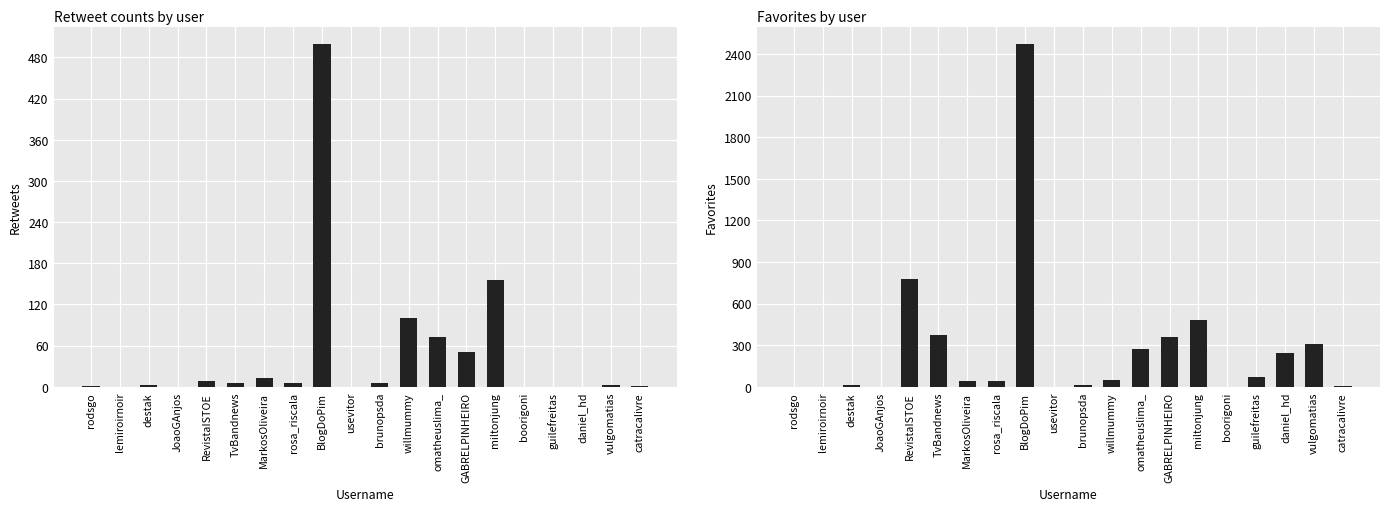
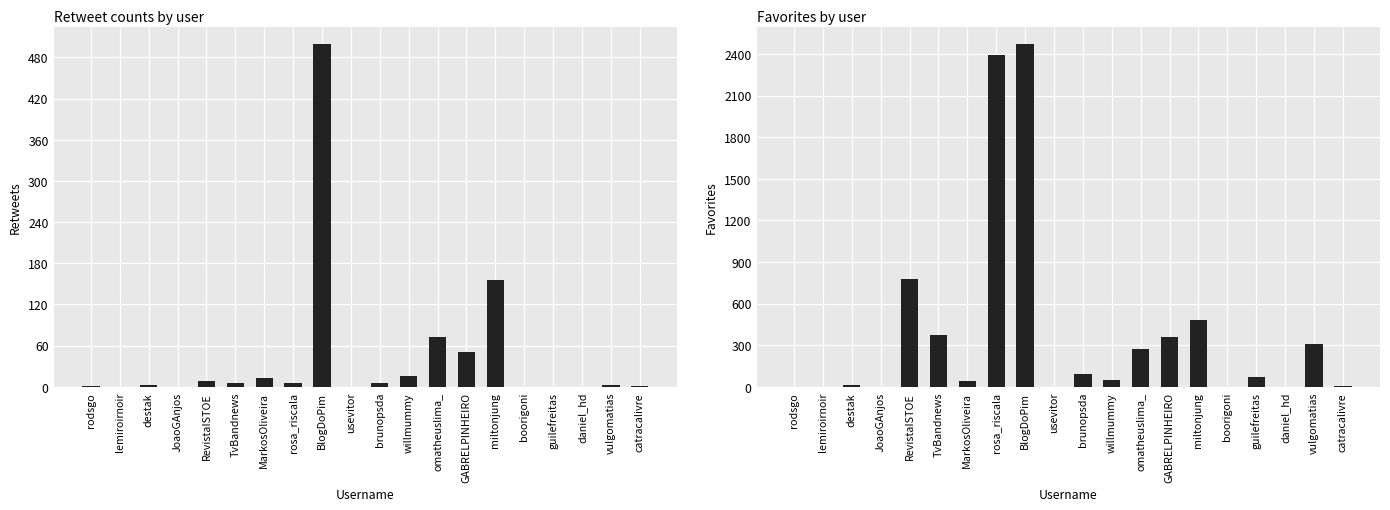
  {
    "Retweet counts by user": {
      "lemiroirnoir": 0,
      "JoaoGAnjos": 0,
      "RevistaISTOE": 10,
      "TvBandnews": 10,
      "MarkosOliveira": 10,
      "rosa_riscala": 10,
      "BlogDoPim": 500,
      "usevitor": 0,
      "brunopsda": 10,
-     "willmummy": 100,
+     "willmummy": 20,
      "omatheuslima_": 70,
      "GABRELPlNHEIRO": 50,
      "miltonjung": 160,
      "boorigoni": 0,
      "guilefreitas": 0,
      "daniel_hd": 0
    },
    "Favorites by user": {
      "rodsgo": 0,
      "lemiroirnoir": 0,
      "RevistaISTOE": 780,
      "TvBandnews": 370,
      "MarkosOliveira": 40,
-     "rosa_riscala": 40,
+     "rosa_riscala": 2390,
      "BlogDoPim": 2470,
-     "brunopsda": 10,
+     "brunopsda": 90,
      "willmummy": 50,
      "omatheuslima_": 270,
      "GABRELPlNHEIRO": 360,
      "miltonjung": 480,
      "guilefreitas": 70,
-     "daniel_hd": 250,
+     "daniel_hd": 0,
      "vulgomatias": 310
    }
  }
